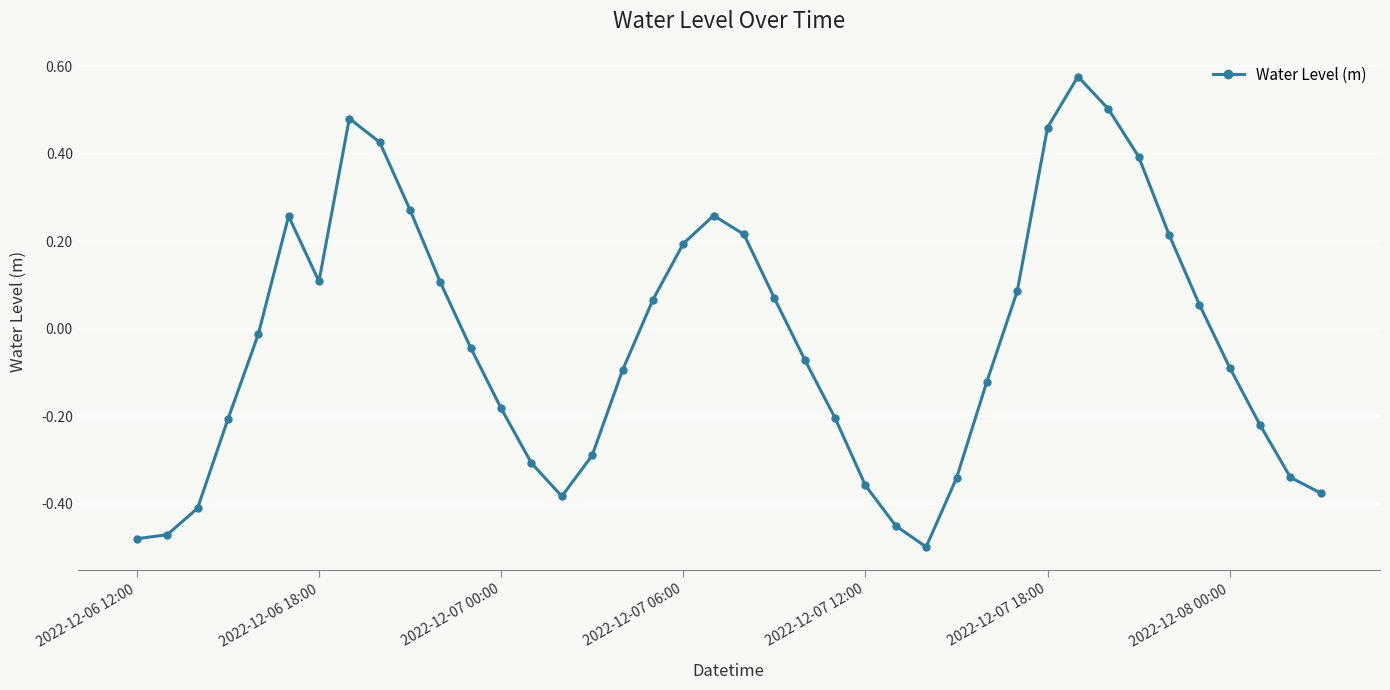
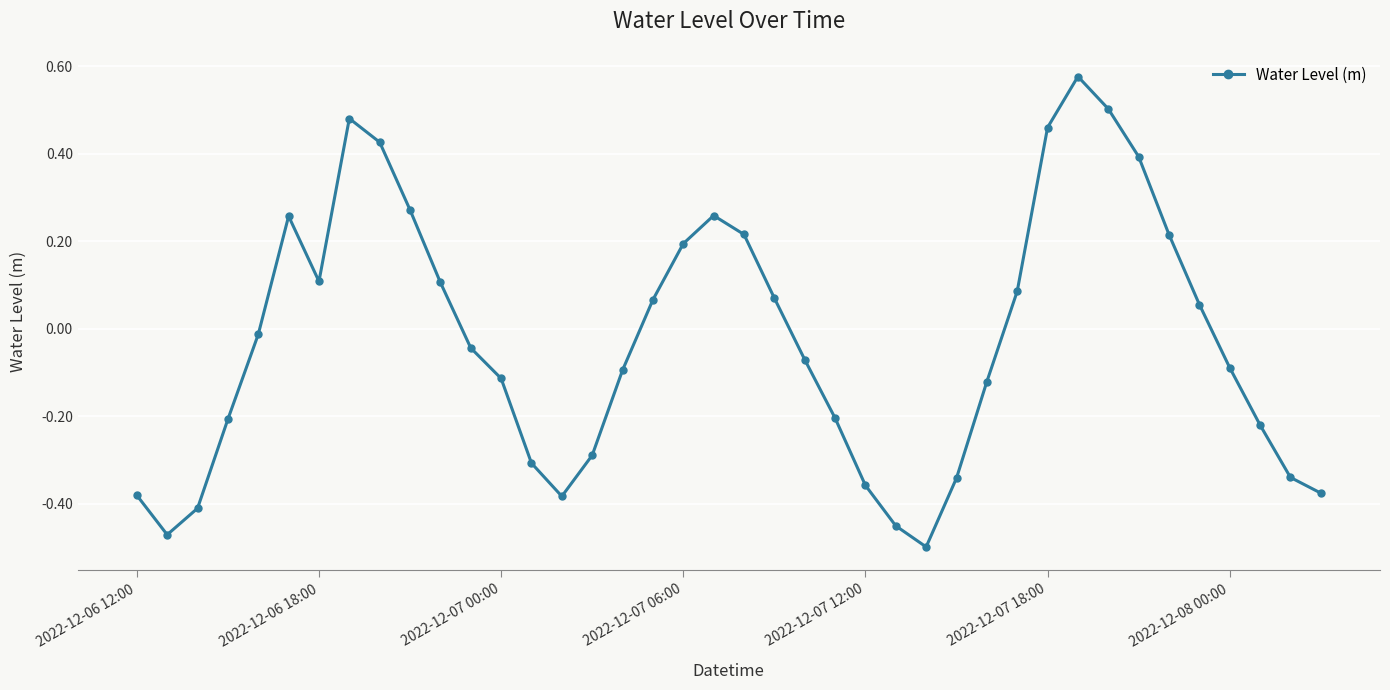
  {
-   "2022-12-06 12:00": -0.48,
+   "2022-12-06 12:00": -0.38,
    "2022-12-06 18:00": 0.11,
-   "2022-12-07 00:00": -0.18,
+   "2022-12-07 00:00": -0.11,
    "2022-12-07 06:00": 0.19,
    "2022-12-07 12:00": -0.36,
    "2022-12-07 18:00": 0.46,
    "2022-12-08 00:00": -0.09
  }
